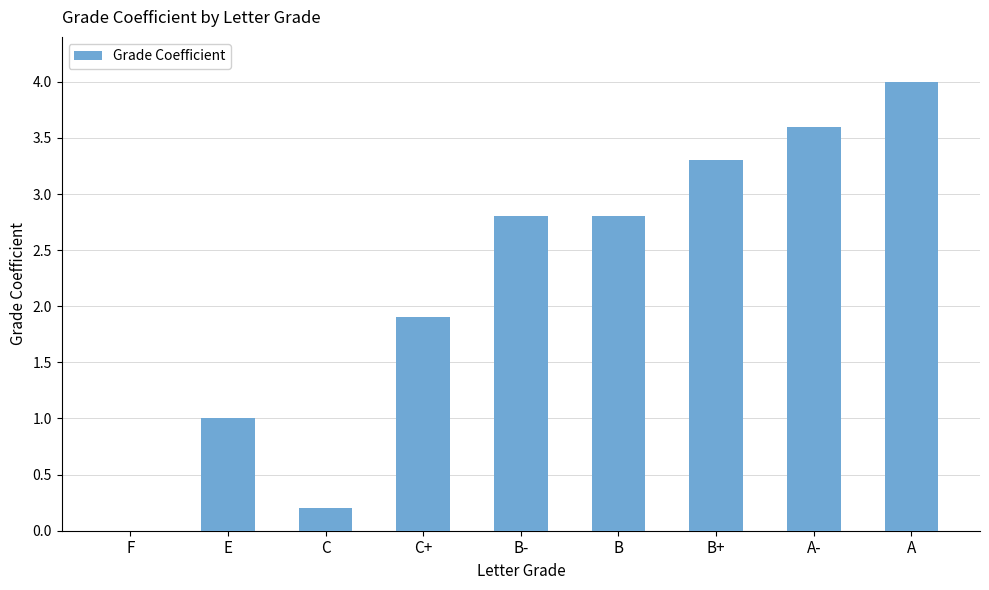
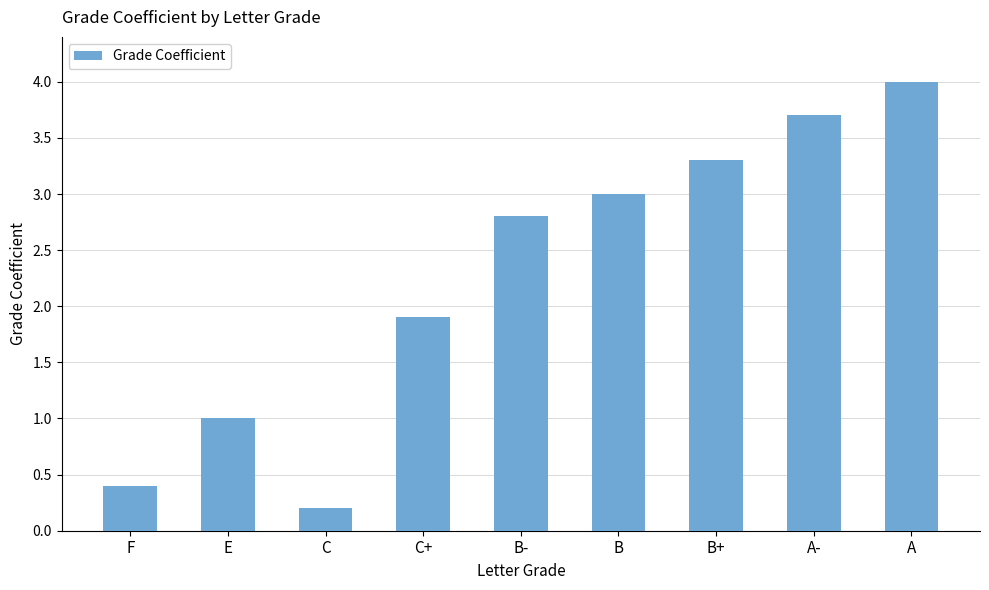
  {
-   "F": 0.0,
+   "F": 0.4,
    "E": 1.0,
    "C": 0.2,
    "C+": 1.9,
    "B-": 2.8,
-   "B": 2.8,
+   "B": 3.0,
    "B+": 3.3,
-   "A-": 3.6,
+   "A-": 3.7,
    "A": 4.0
  }
